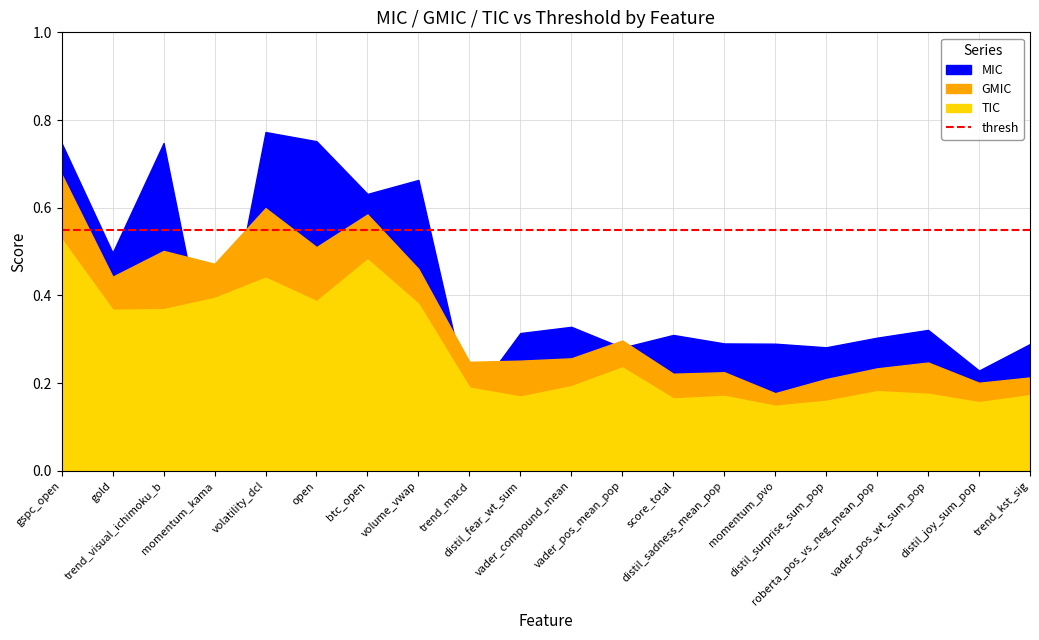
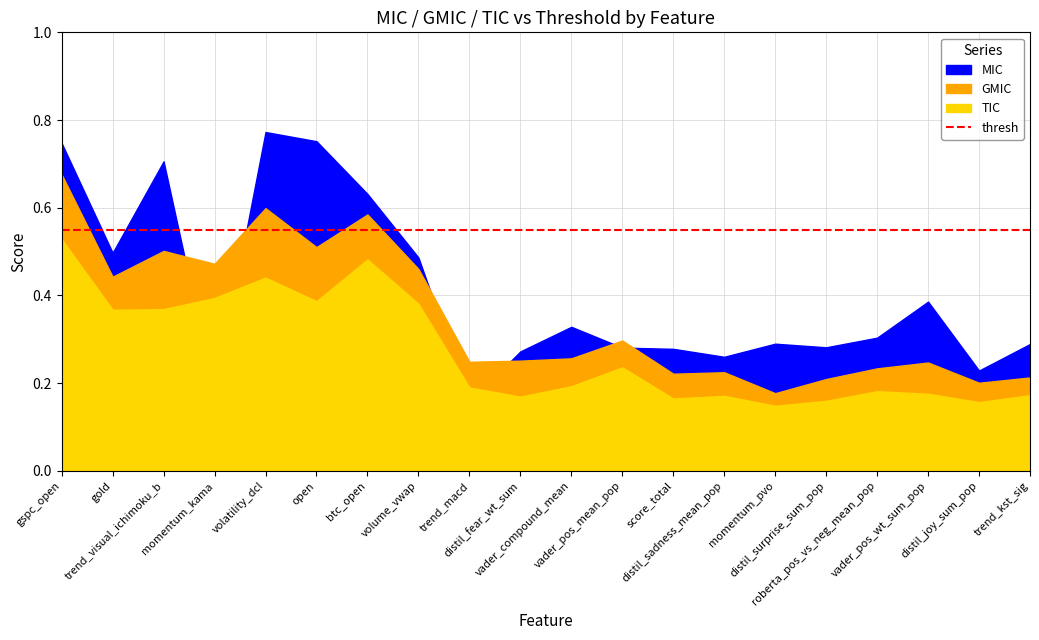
  {
    "thresh": {
      "gspc_open": 0.55,
      "gold": 0.55,
      "trend_visual_ichimoku_b": 0.55,
      "momentum_kama": 0.55,
      "volatility_dcl": 0.55,
      "open": 0.55,
      "btc_open": 0.55,
      "volume_vwap": 0.55,
      "trend_macd": 0.55,
      "distil_fear_wt_sum": 0.55,
      "vader_compound_mean": 0.55,
      "vader_pos_mean_pop": 0.55,
      "score_total": 0.55,
      "distil_sadness_mean_pop": 0.55,
      "momentum_pvo": 0.55,
      "distil_surprise_sum_pop": 0.55,
      "roberta_pos_vs_neg_mean_pop": 0.55,
      "vader_pos_wt_sum_pop": 0.55,
      "distil_joy_sum_pop": 0.55,
      "trend_kst_sig": 0.55
    },
    "MIC": {
      "gspc_open": 0.75,
      "gold": 0.50,
-     "trend_visual_ichimoku_b": 0.75,
+     "trend_visual_ichimoku_b": 0.71,
      "volatility_dcl": 0.77,
      "open": 0.75,
      "btc_open": 0.63,
-     "volume_vwap": 0.66,
-     "distil_fear_wt_sum": 0.31,
+     "volume_vwap": 0.49,
+     "distil_fear_wt_sum": 0.27,
      "vader_compound_mean": 0.33,
-     "score_total": 0.31,
-     "distil_sadness_mean_pop": 0.29,
+     "score_total": 0.28,
+     "distil_sadness_mean_pop": 0.26,
      "momentum_pvo": 0.29,
      "distil_surprise_sum_pop": 0.28,
      "roberta_pos_vs_neg_mean_pop": 0.30,
-     "vader_pos_wt_sum_pop": 0.32,
+     "vader_pos_wt_sum_pop": 0.39,
      "distil_joy_sum_pop": 0.23,
      "trend_kst_sig": 0.29
    }
  }
